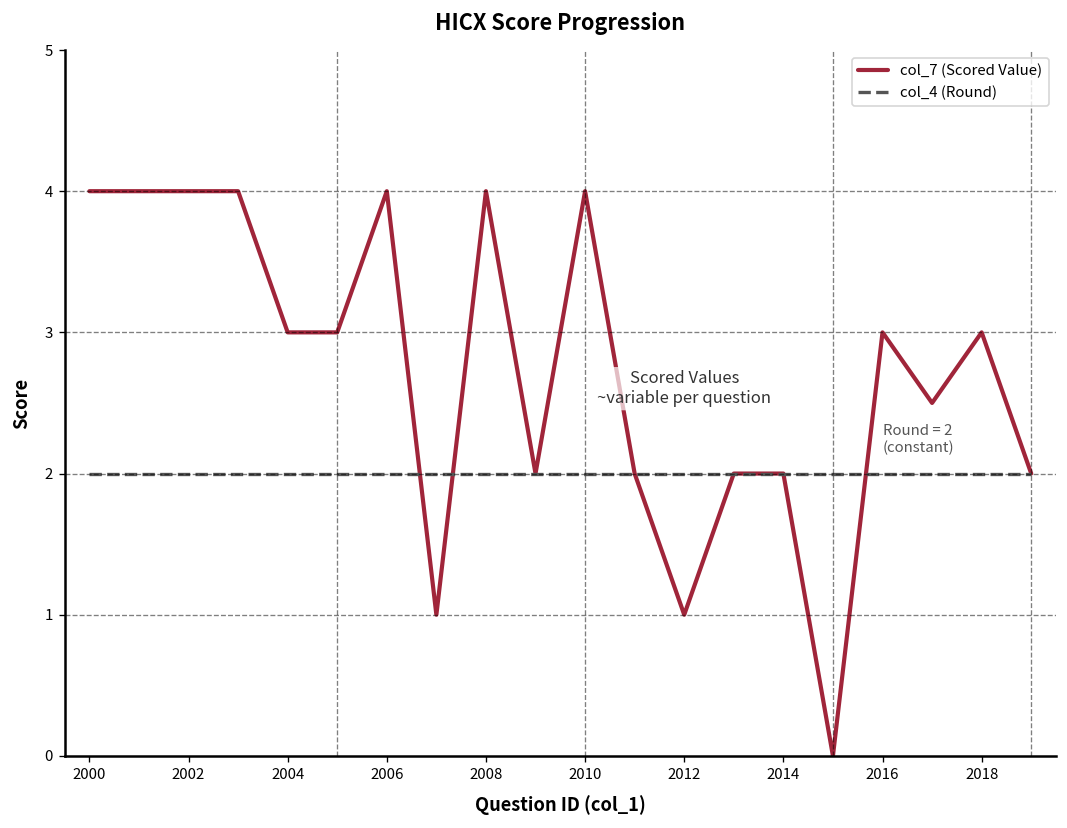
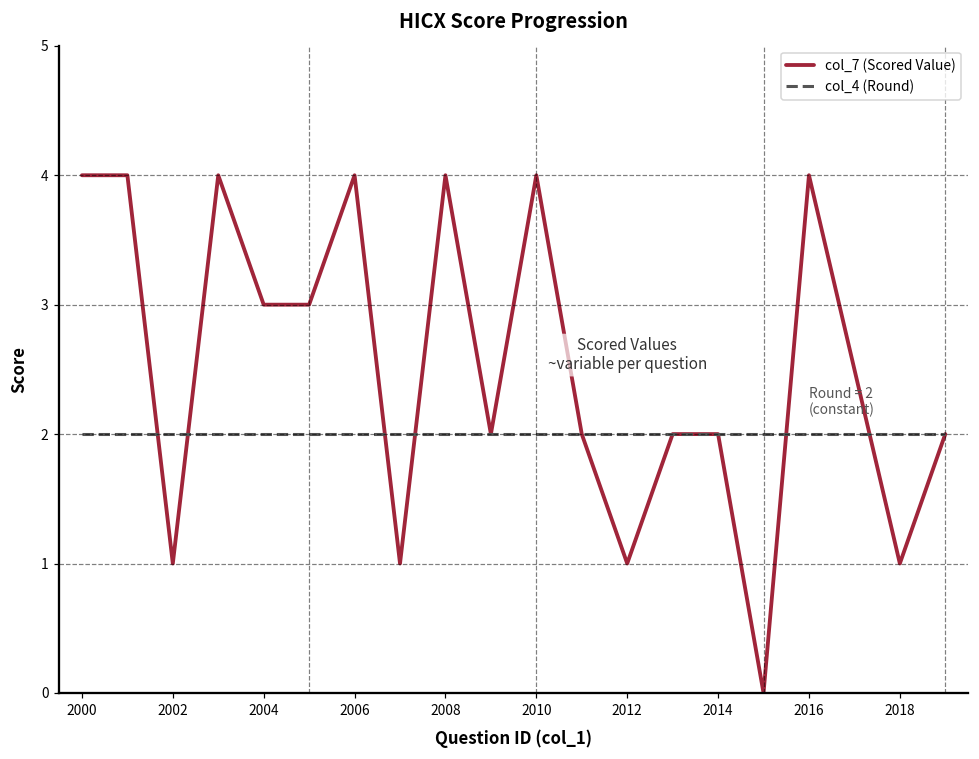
  {
    "col_7 (Scored Value)": {
      "2000": 4,
-     "2002": 4,
+     "2002": 1,
      "2004": 3,
      "2006": 4,
      "2008": 4,
      "2010": 4,
      "2012": 1,
-     "2016": 3,
-     "2018": 3
+     "2016": 4,
+     "2018": 1
    },
    "col_4 (Round)": {
      "2016": 2
    }
  }
